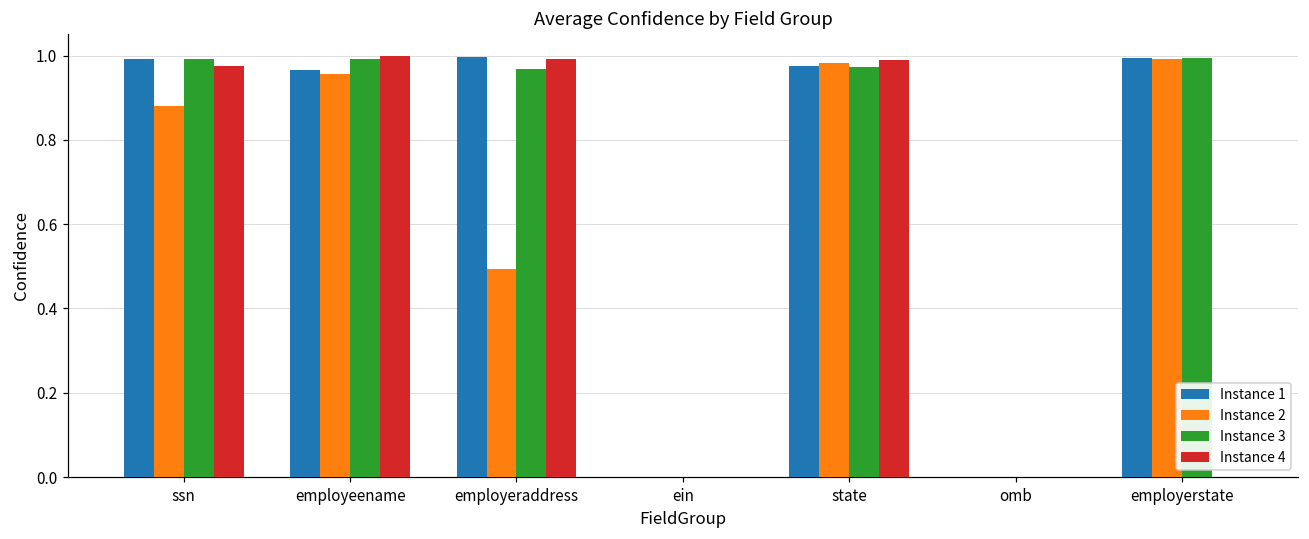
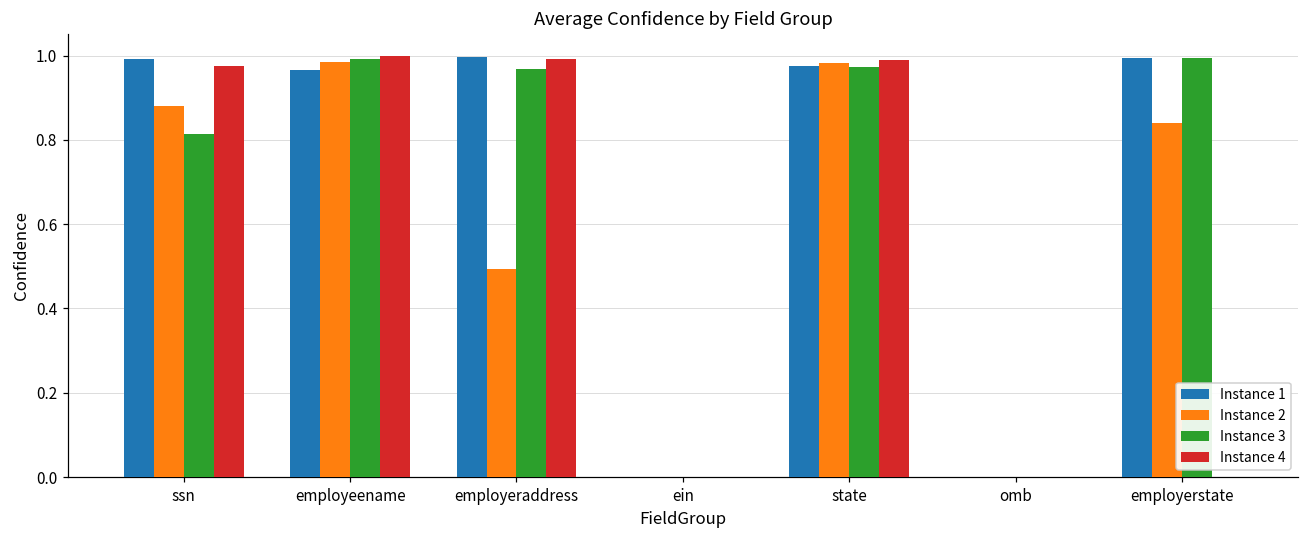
  {
    "Instance 1": {
      "ssn": 0.99,
      "employeename": 0.96,
      "employeraddress": 1.00,
      "ein": 0.00,
      "state": 0.97,
      "omb": 0.00,
      "employerstate": 1.00
    },
    "Instance 2": {
      "ssn": 0.88,
-     "employeename": 0.96,
+     "employeename": 0.98,
      "employeraddress": 0.49,
      "ein": 0.00,
      "state": 0.98,
      "omb": 0.00,
-     "employerstate": 0.99
+     "employerstate": 0.84
    },
    "Instance 3": {
-     "ssn": 0.99,
+     "ssn": 0.81,
      "employeename": 0.99,
      "employeraddress": 0.97,
      "ein": 0.00,
      "state": 0.97,
      "omb": 0.00,
      "employerstate": 0.99
    },
    "Instance 4": {
      "ssn": 0.98,
      "employeename": 1.00,
      "employeraddress": 0.99,
      "ein": 0.00,
      "state": 0.99,
      "omb": 0.00,
      "employerstate": 0.00
    }
  }
